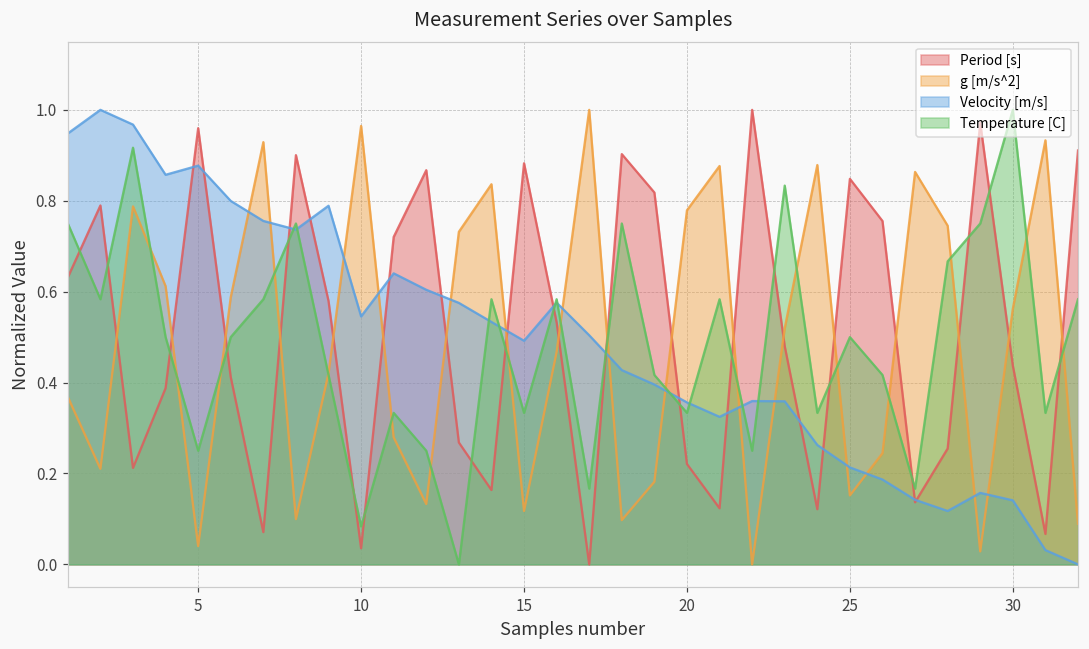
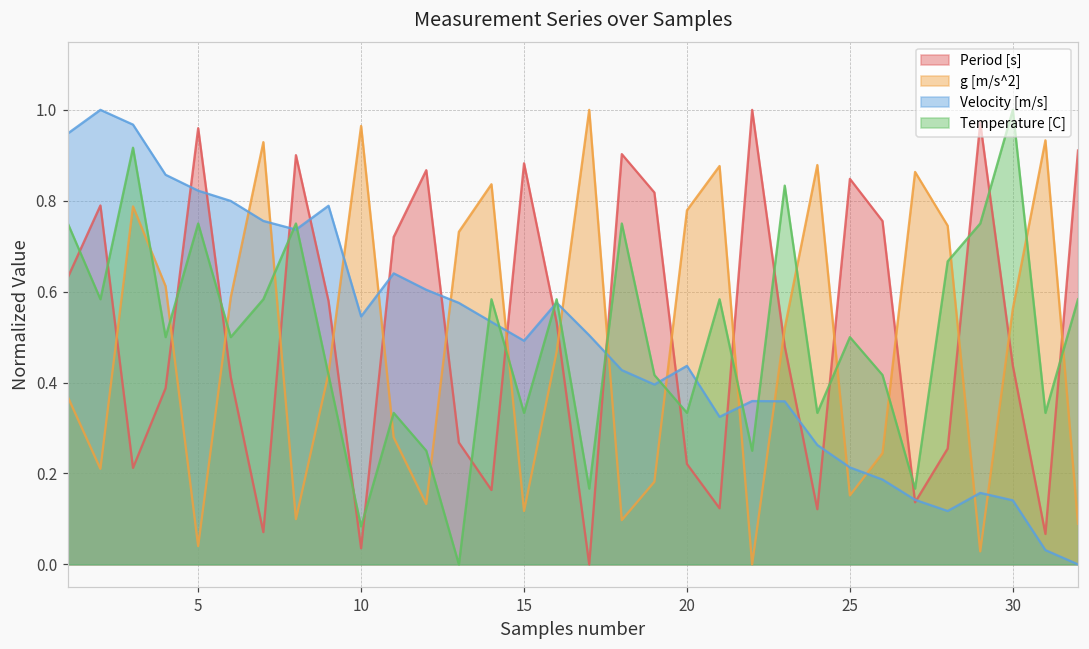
  {
    "Velocity [m/s]": {
-     "5": 0.88,
+     "5": 0.82,
      "10": 0.55,
      "15": 0.49,
-     "20": 0.36,
+     "20": 0.44,
      "25": 0.21,
      "30": 0.14
    },
    "Temperature [C]": {
-     "5": 0.25,
+     "5": 0.75,
      "10": 0.08,
      "15": 0.33,
      "20": 0.33,
      "25": 0.50
    }
  }
